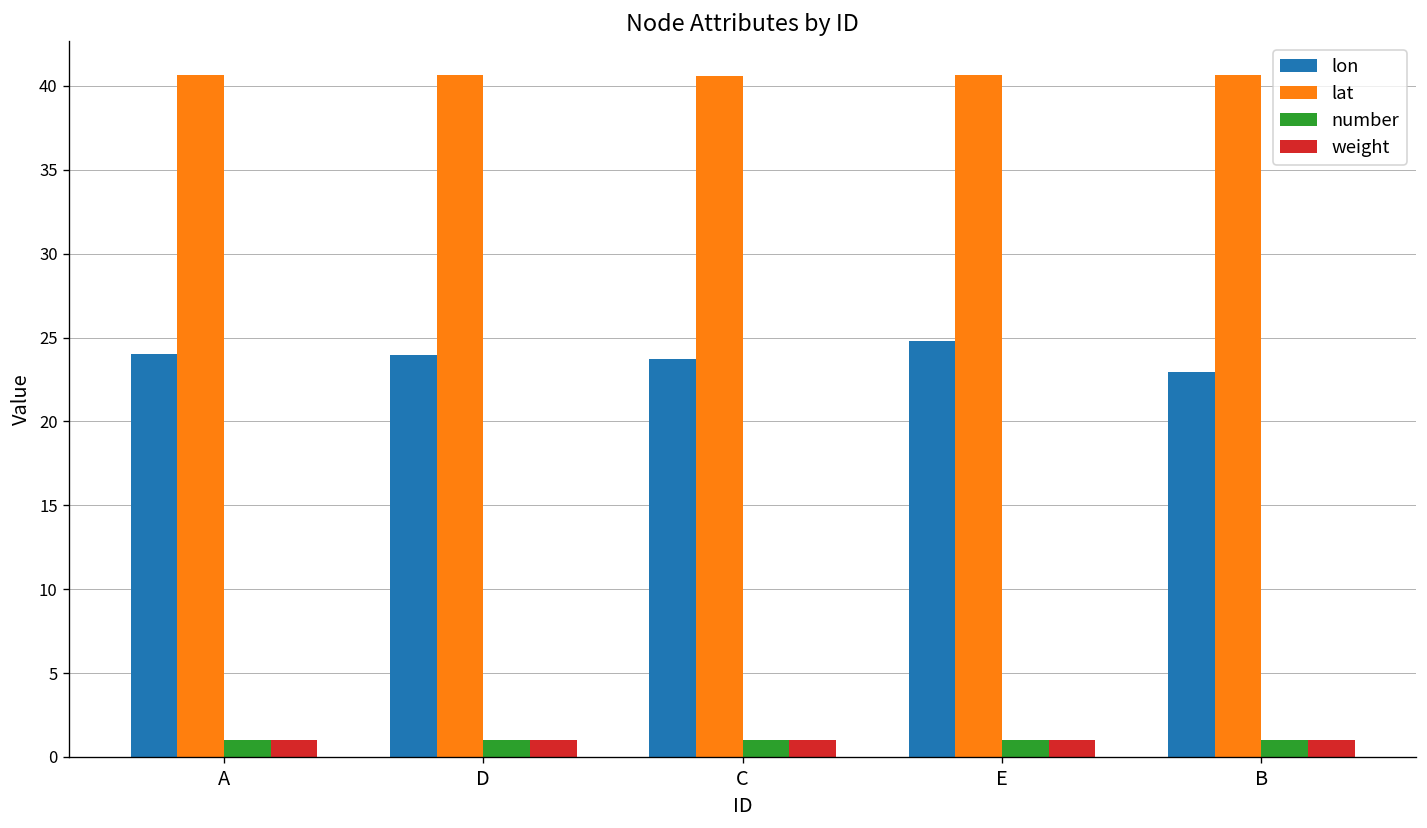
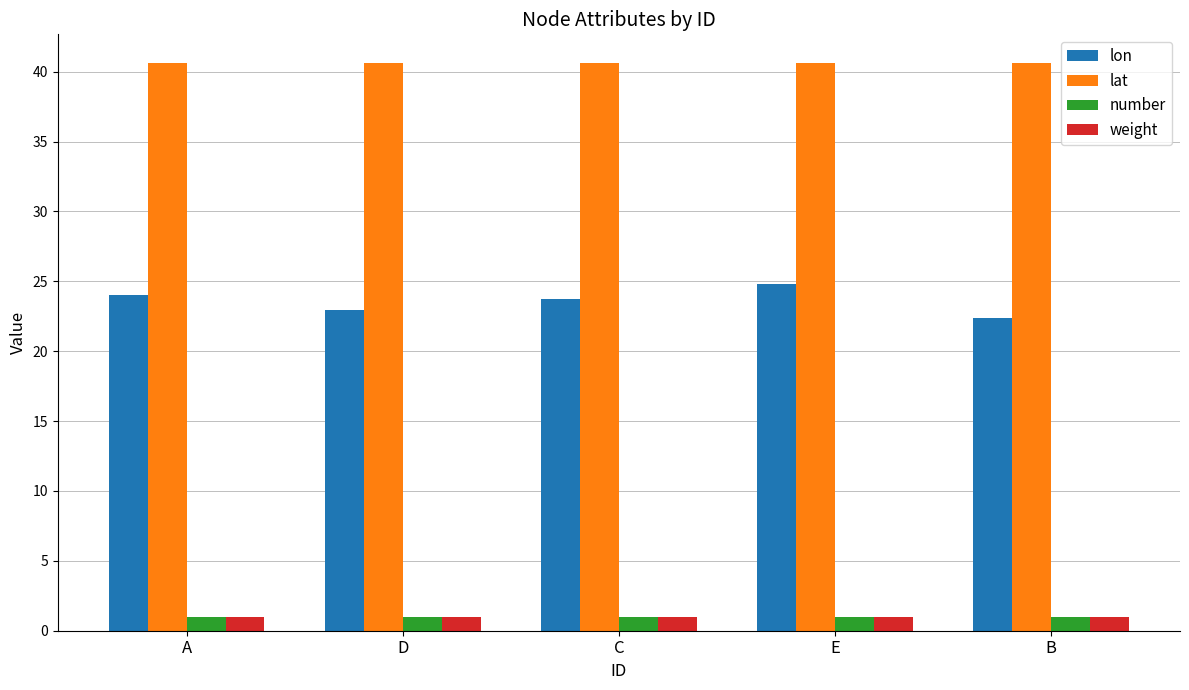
  {
    "lon": {
      "A": 24.0,
-     "D": 23.9,
+     "D": 22.9,
      "C": 23.8,
      "E": 24.8,
-     "B": 23.0
+     "B": 22.3
    },
    "lat": {
      "A": 40.6,
      "D": 40.6,
      "C": 40.6,
      "E": 40.6,
      "B": 40.6
    },
    "number": {
      "A": 1.0,
      "D": 1.0,
      "C": 1.0,
      "E": 1.0,
      "B": 1.0
    },
    "weight": {
      "A": 1.0,
      "D": 1.0,
      "C": 1.0,
      "E": 1.0,
      "B": 1.0
    }
  }
